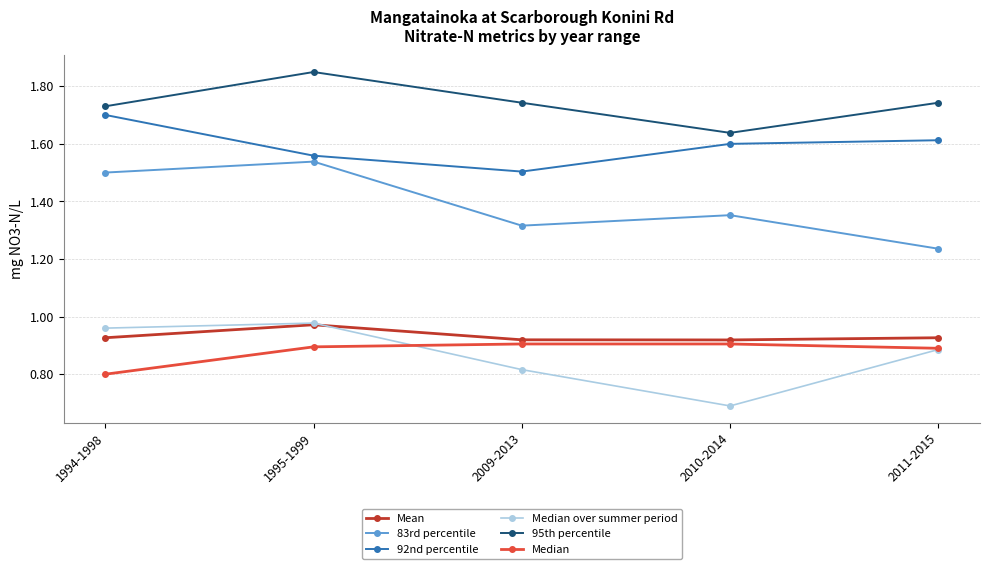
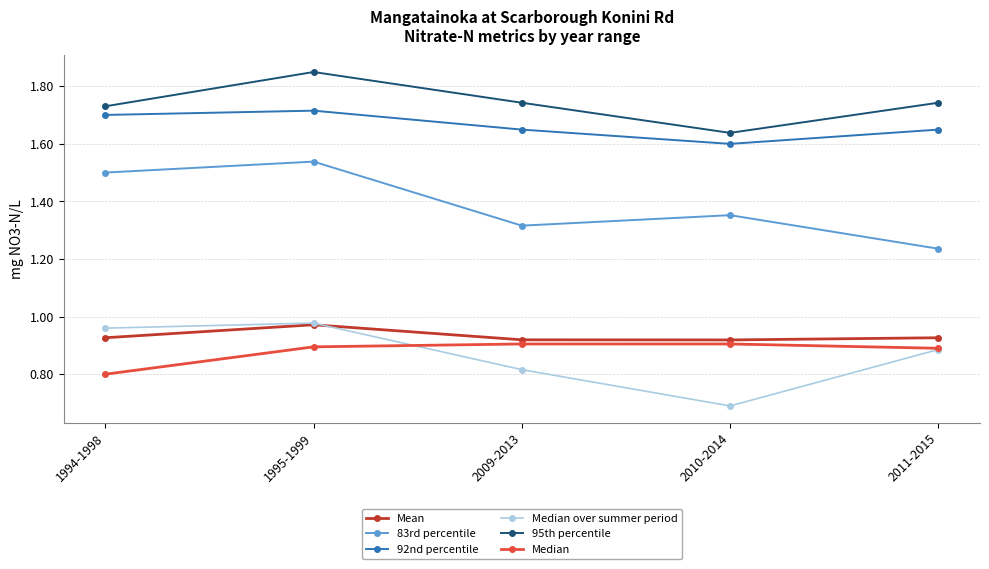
  {
    "83rd percentile": {
      "1994-1998": 1.50,
      "1995-1999": 1.54,
      "2009-2013": 1.32,
      "2010-2014": 1.35,
      "2011-2015": 1.24
    },
    "92nd percentile": {
      "1994-1998": 1.70,
-     "1995-1999": 1.56,
-     "2009-2013": 1.50,
+     "1995-1999": 1.71,
+     "2009-2013": 1.65,
      "2010-2014": 1.60,
-     "2011-2015": 1.61
+     "2011-2015": 1.65
    },
    "Median over summer period": {
      "1994-1998": 0.96,
      "2009-2013": 0.82,
      "2010-2014": 0.69
    },
    "95th percentile": {
      "1994-1998": 1.73,
      "1995-1999": 1.85,
      "2009-2013": 1.74,
      "2010-2014": 1.64,
      "2011-2015": 1.74
    }
  }
